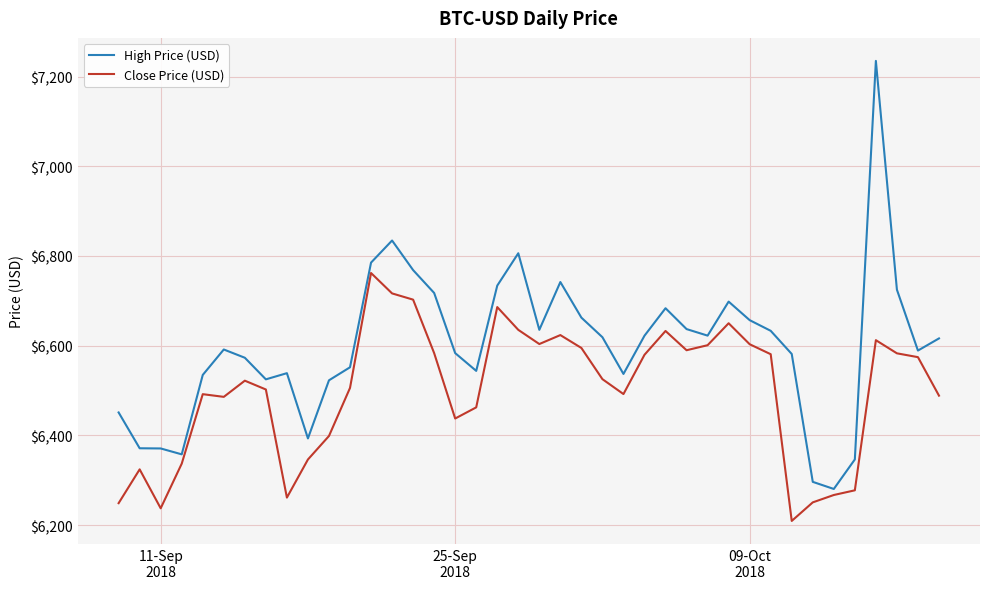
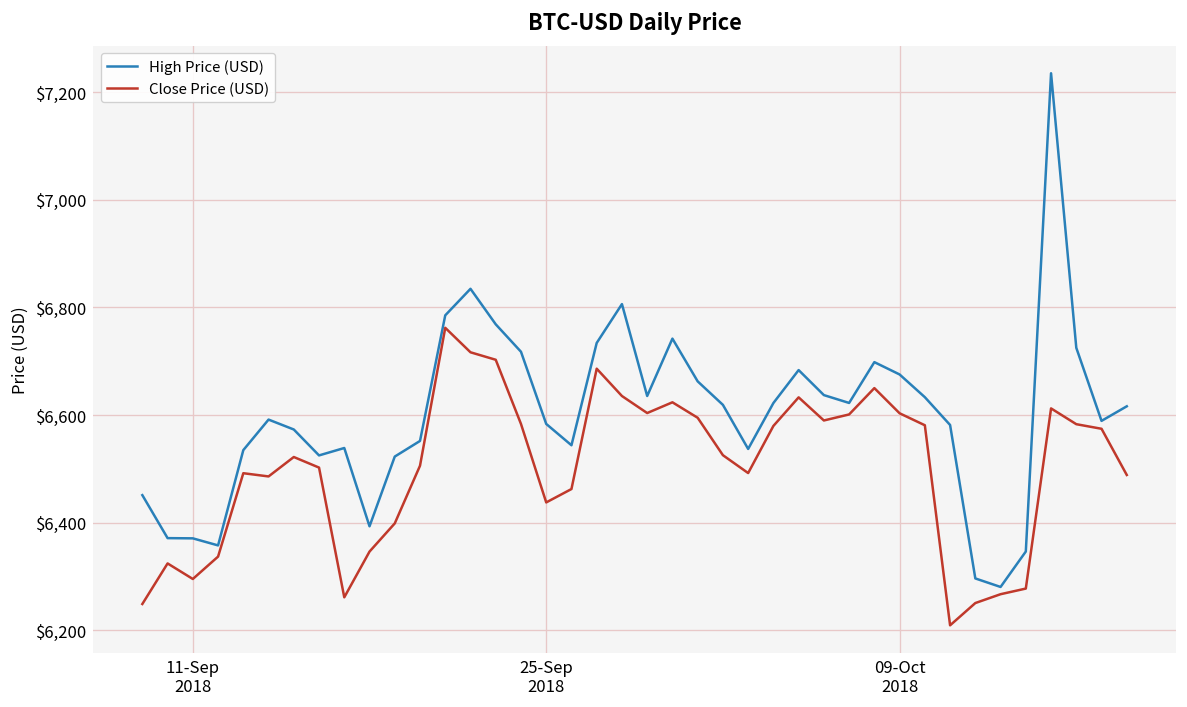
  {
    "High Price (USD)": {
      "11-Sep 2018": "$6,370",
      "25-Sep 2018": "$6,580",
-     "09-Oct 2018": "$6,660"
+     "09-Oct 2018": "$6,680"
    },
    "Close Price (USD)": {
-     "11-Sep 2018": "$6,240",
+     "11-Sep 2018": "$6,300",
      "25-Sep 2018": "$6,440",
      "09-Oct 2018": "$6,600"
    }
  }
